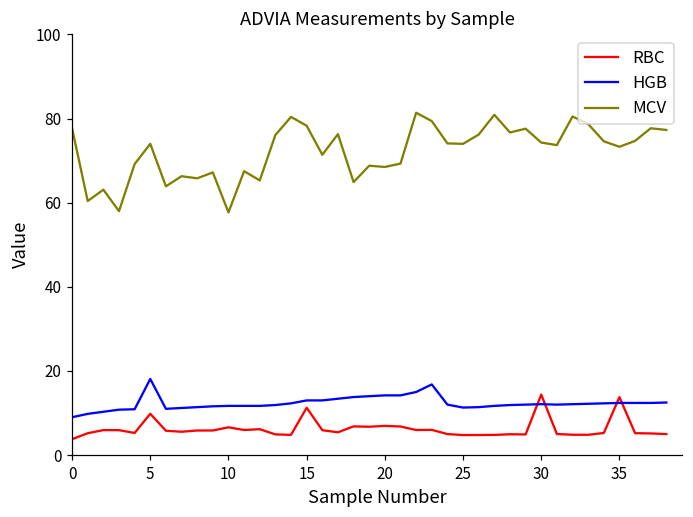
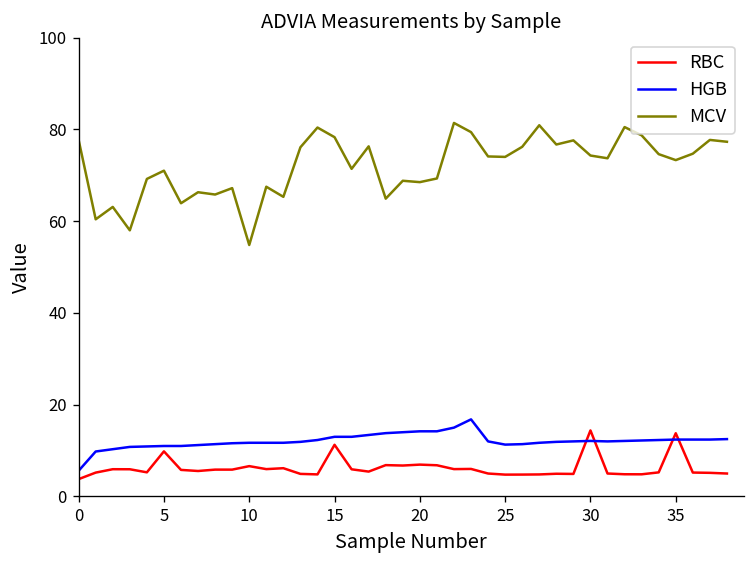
  {
    "RBC": {
      "0": 4,
      "5": 10,
      "10": 7,
      "15": 11,
      "20": 7,
      "25": 5,
      "30": 14,
      "35": 14
    },
    "HGB": {
-     "0": 9,
-     "5": 18,
+     "0": 6,
+     "5": 11,
      "10": 12,
      "15": 13,
      "20": 14,
      "25": 11,
      "30": 12,
      "35": 12
    },
    "MCV": {
      "0": 78,
-     "5": 74,
-     "10": 58,
+     "5": 71,
+     "10": 55,
      "15": 78,
      "20": 69,
      "25": 74,
      "30": 74,
      "35": 73
    }
  }
